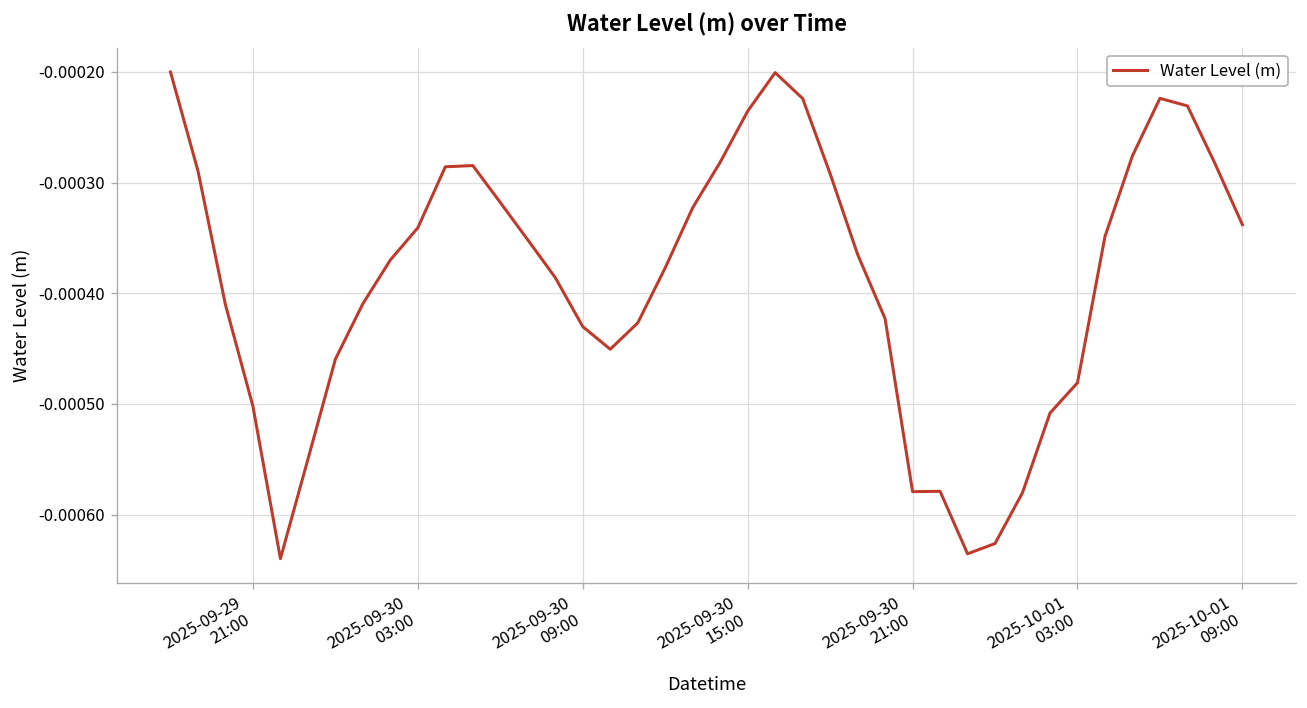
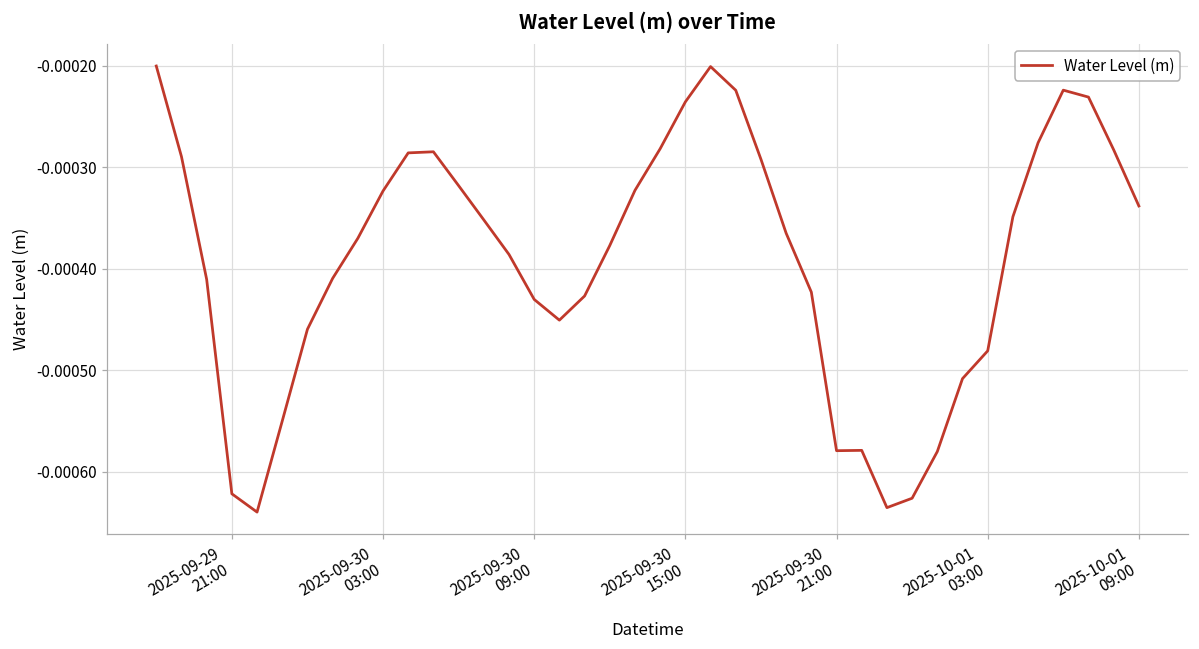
  {
-   "2025-09-29 21:00": -0.00050,
-   "2025-09-30 03:00": -0.00034,
+   "2025-09-29 21:00": -0.00062,
+   "2025-09-30 03:00": -0.00032,
    "2025-09-30 09:00": -0.00043,
    "2025-09-30 15:00": -0.00024,
    "2025-09-30 21:00": -0.00058,
    "2025-10-01 03:00": -0.00048,
    "2025-10-01 09:00": -0.00034
  }
